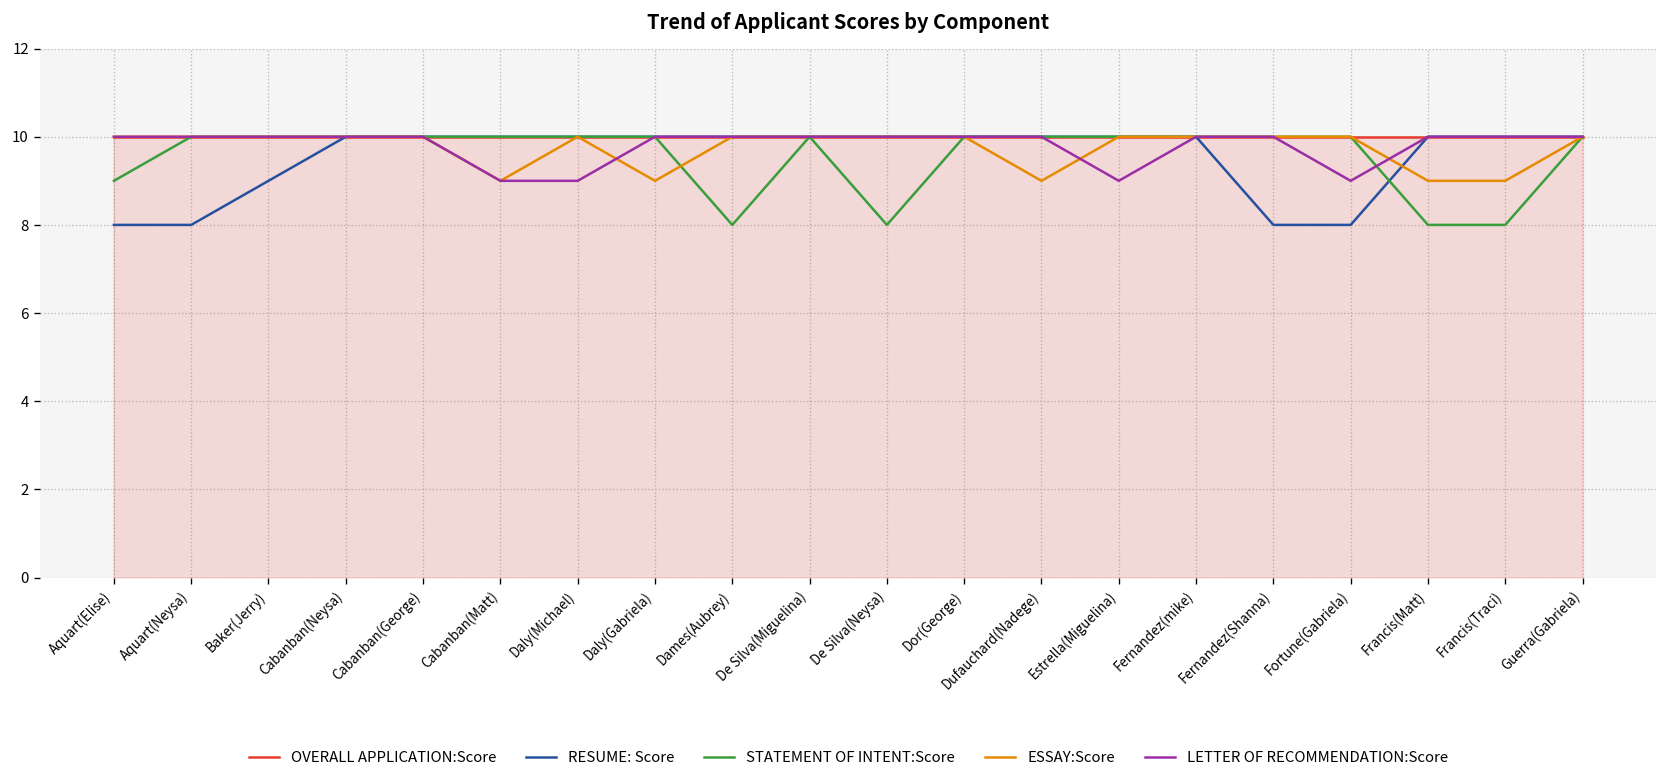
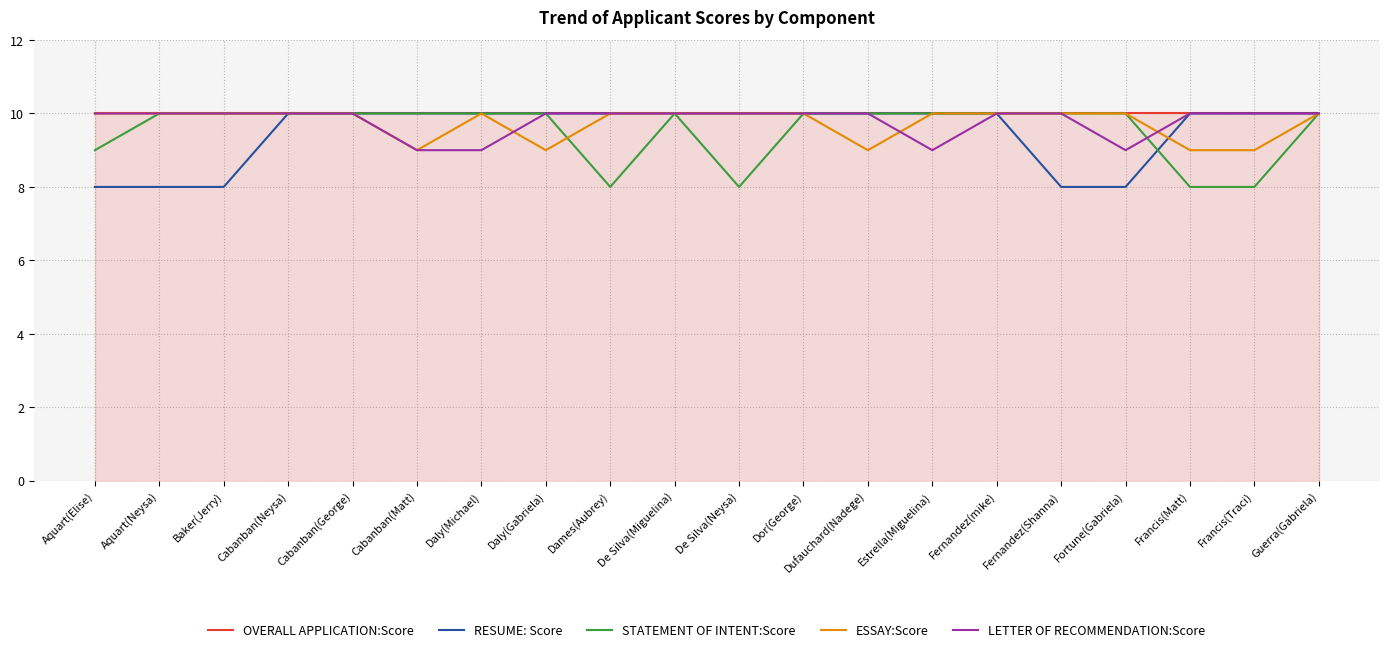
  {
    "RESUME: Score": {
      "Aquart(Elise)": 8,
      "Aquart(Neysa)": 8,
-     "Baker(Jerry)": 9,
+     "Baker(Jerry)": 8,
      "Fernandez(Shanna)": 8,
      "Fortune(Gabriela)": 8
    },
    "STATEMENT OF INTENT:Score": {
      "Aquart(Elise)": 9,
      "Dames(Aubrey)": 8,
      "De Silva(Neysa)": 8,
      "Francis(Matt)": 8,
      "Francis(Traci)": 8
    },
    "ESSAY:Score": {
      "Daly(Gabriela)": 9,
      "Dufauchard(Nadege)": 9,
      "Francis(Matt)": 9,
      "Francis(Traci)": 9
    },
    "LETTER OF RECOMMENDATION:Score": {
      "Daly(Michael)": 9,
      "Estrella(Miguelina)": 9,
      "Fortune(Gabriela)": 9
    }
  }
